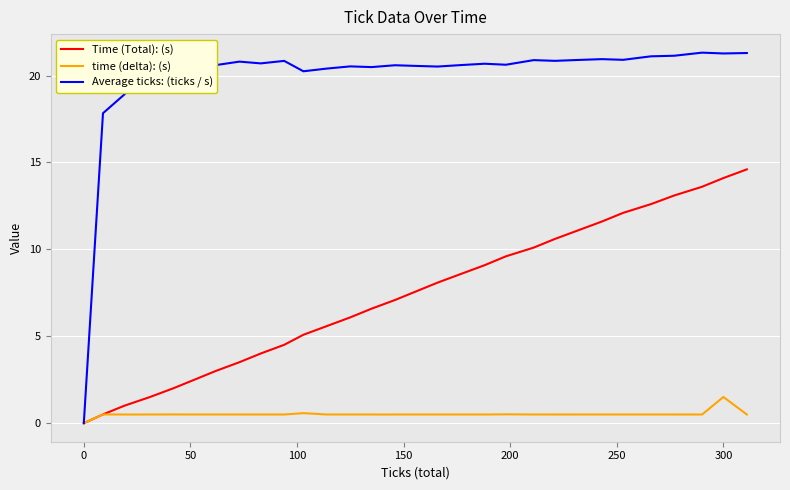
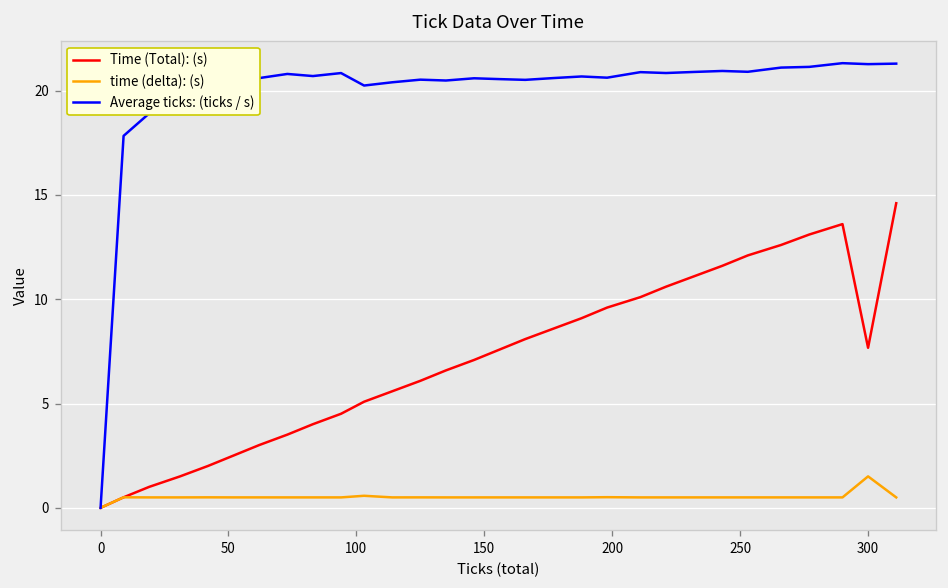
  {
    "Time (Total): (s)": {
-     "300": 14.1
+     "300": 7.7
    },
    "time (delta): (s)": {
      "300": 1.5
    },
    "Average ticks: (ticks / s)": {
      "300": 21.3
    }
  }
